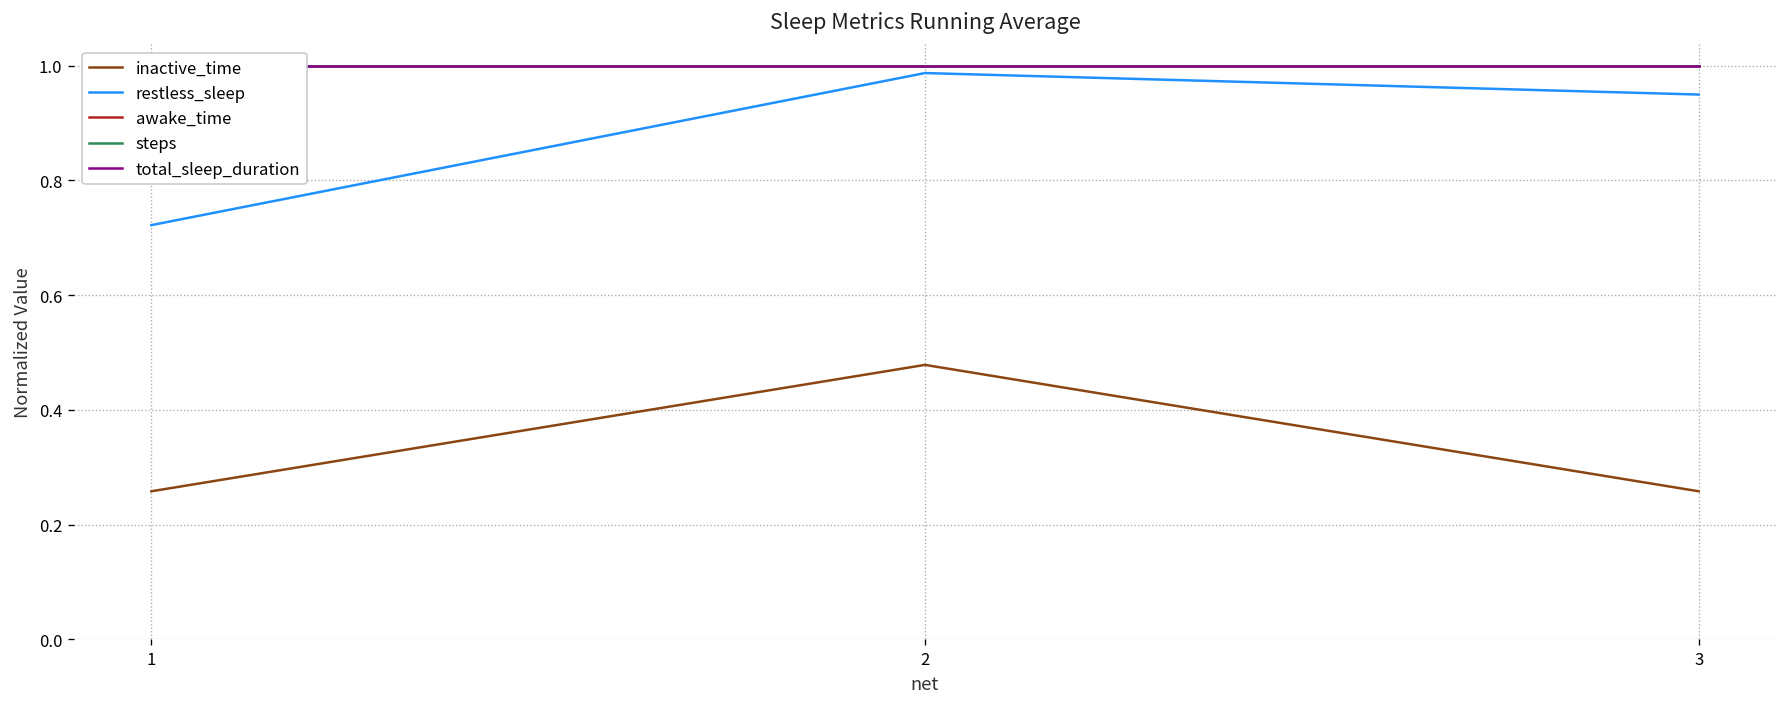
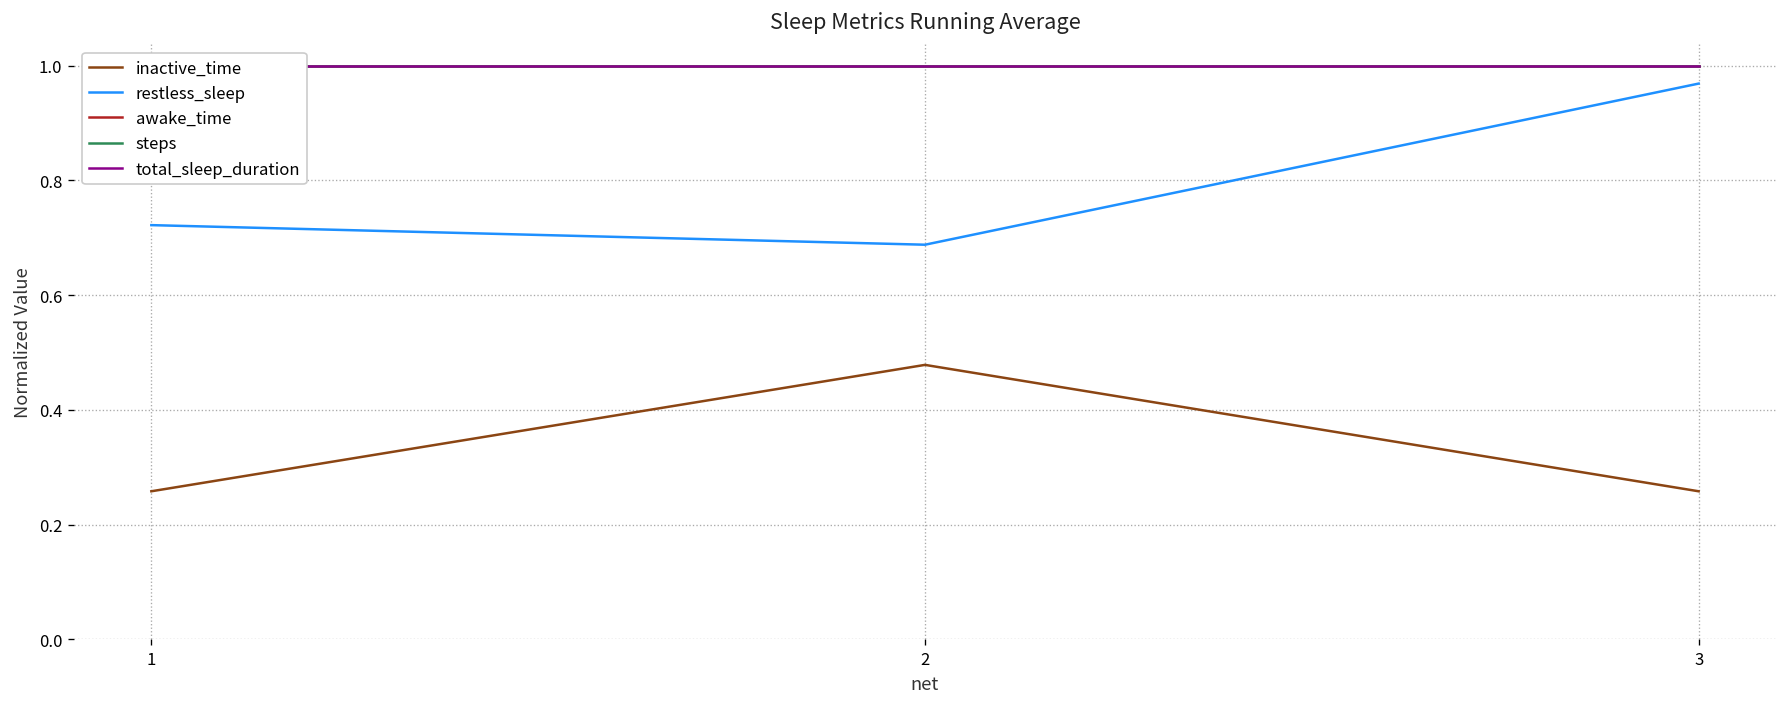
  {
    "inactive_time": {
      "1": 0.26,
      "2": 0.48,
      "3": 0.26
    },
    "restless_sleep": {
      "1": 0.72,
-     "2": 0.99,
-     "3": 0.95
+     "2": 0.69,
+     "3": 0.97
    },
    "total_sleep_duration": {
      "2": 1.00,
      "3": 1.00
    }
  }
